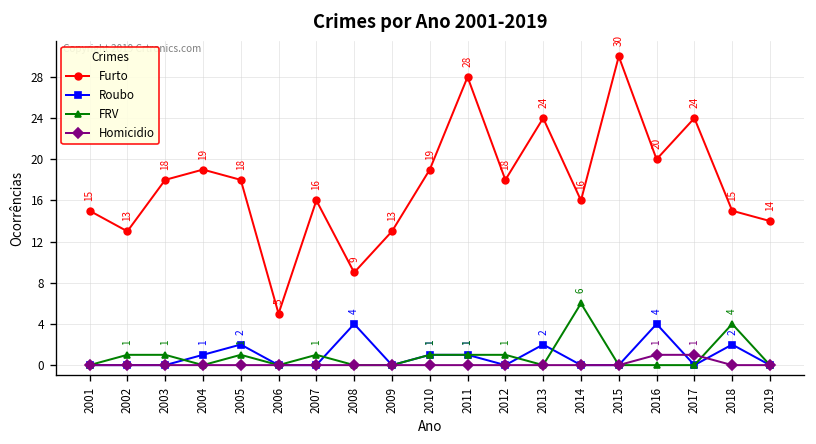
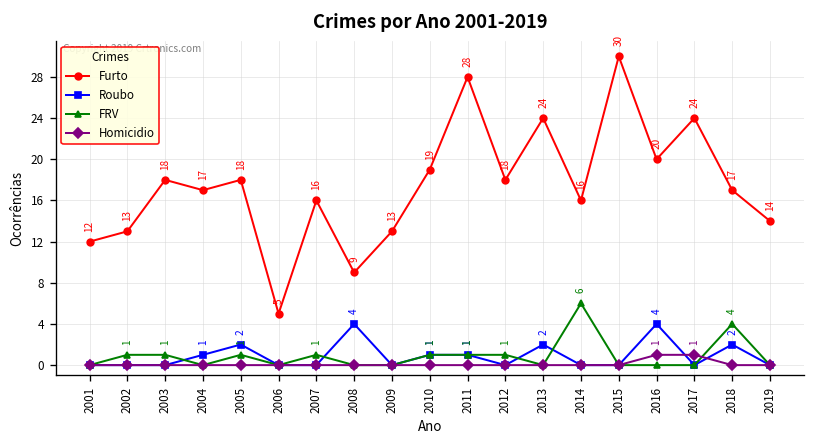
  {
    "Furto": {
-     "2001": 15,
+     "2001": 12,
      "2002": 13,
      "2003": 18,
-     "2004": 19,
+     "2004": 17,
      "2005": 18,
      "2006": 5,
      "2007": 16,
      "2008": 9,
      "2009": 13,
      "2010": 19,
      "2011": 28,
      "2012": 18,
      "2013": 24,
      "2014": 16,
      "2015": 30,
      "2016": 20,
      "2017": 24,
-     "2018": 15,
+     "2018": 17,
      "2019": 14
    },
    "Roubo": {
      "2004": 1,
      "2005": 2,
      "2008": 4,
      "2013": 2,
      "2016": 4,
      "2018": 2
    },
    "FRV": {
      "2002": 1,
      "2003": 1,
      "2007": 1,
      "2012": 1,
      "2014": 6,
      "2018": 4
    },
    "Homicidio": {
      "2016": 1,
      "2017": 1
    }
  }
